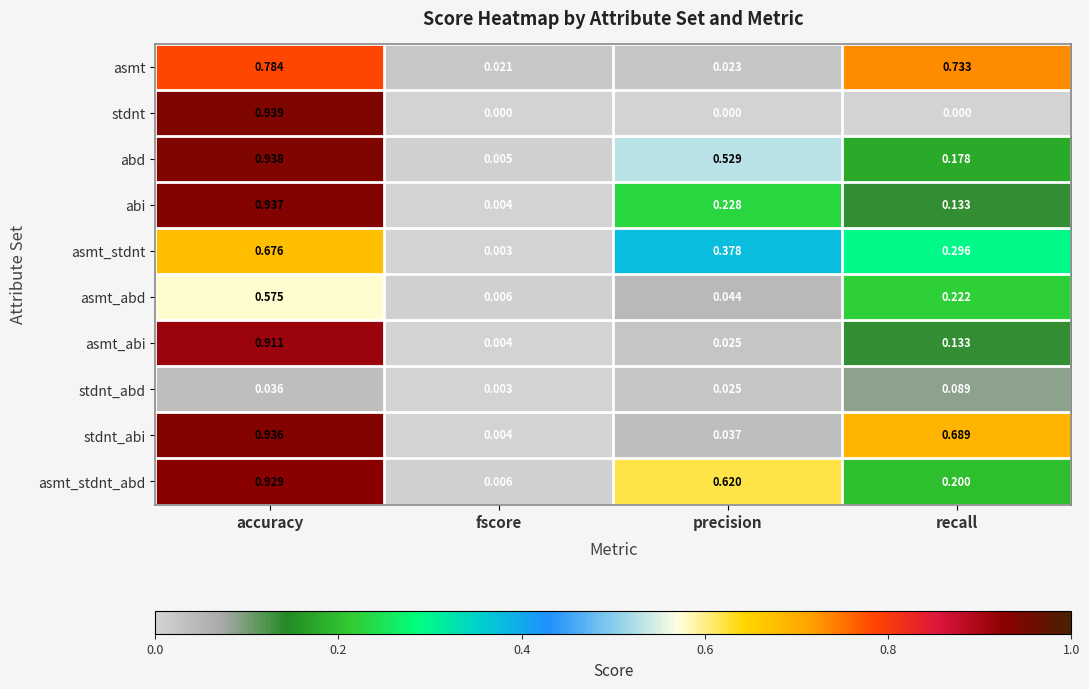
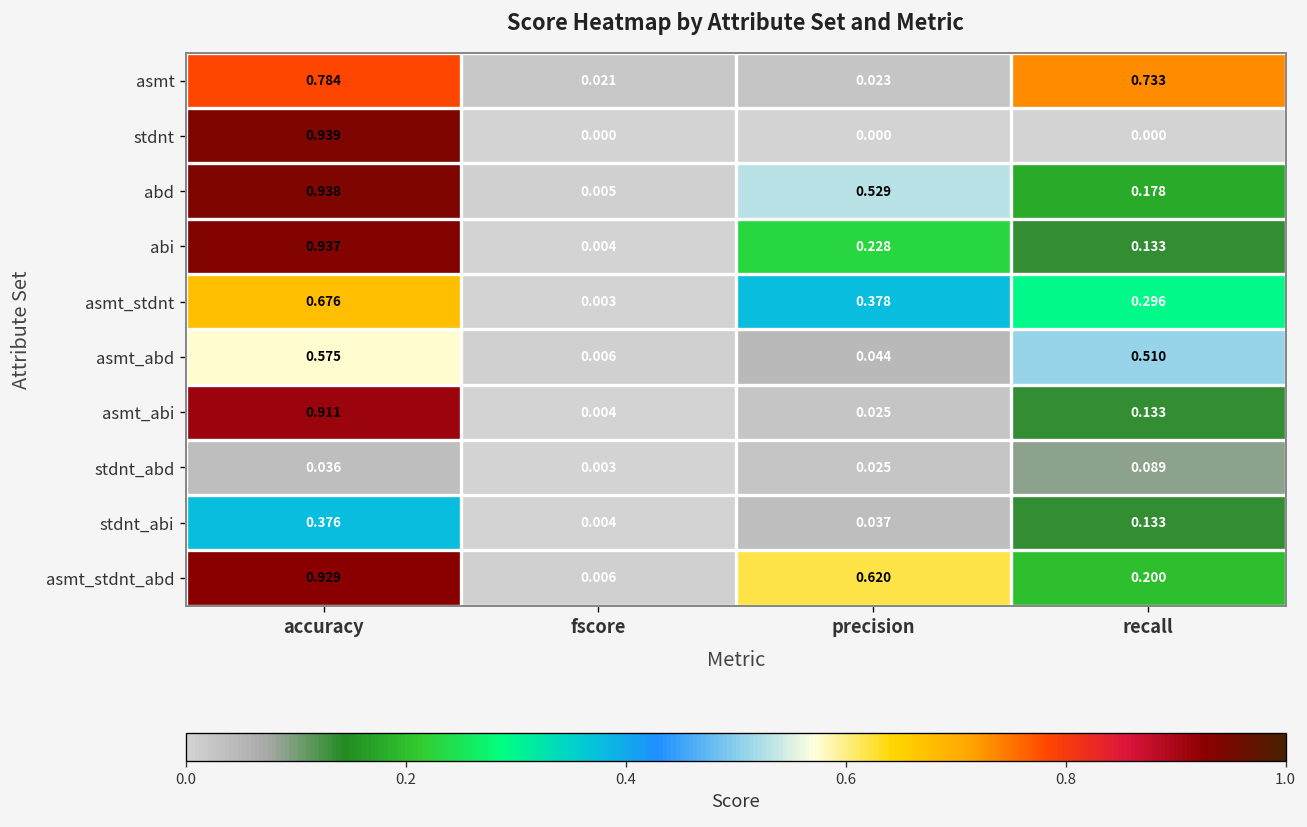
  {
    "asmt": {
      "accuracy": 0.784,
      "fscore": 0.021,
      "precision": 0.023,
      "recall": 0.733
    },
    "stdnt": {
      "accuracy": 0.939
    },
    "abd": {
      "accuracy": 0.938,
      "precision": 0.529,
      "recall": 0.178
    },
    "abi": {
      "accuracy": 0.937,
      "precision": 0.228,
      "recall": 0.133
    },
    "asmt_stdnt": {
      "accuracy": 0.676,
      "precision": 0.378,
      "recall": 0.296
    },
    "asmt_abd": {
      "accuracy": 0.575,
      "precision": 0.044,
-     "recall": 0.222
+     "recall": 0.510
    },
    "asmt_abi": {
      "accuracy": 0.911,
      "precision": 0.025,
      "recall": 0.133
    },
    "stdnt_abd": {
      "accuracy": 0.036,
      "precision": 0.025,
      "recall": 0.089
    },
    "stdnt_abi": {
-     "accuracy": 0.936,
+     "accuracy": 0.376,
      "precision": 0.037,
-     "recall": 0.689
+     "recall": 0.133
    },
    "asmt_stdnt_abd": {
      "accuracy": 0.929,
      "precision": 0.620,
      "recall": 0.200
    }
  }
